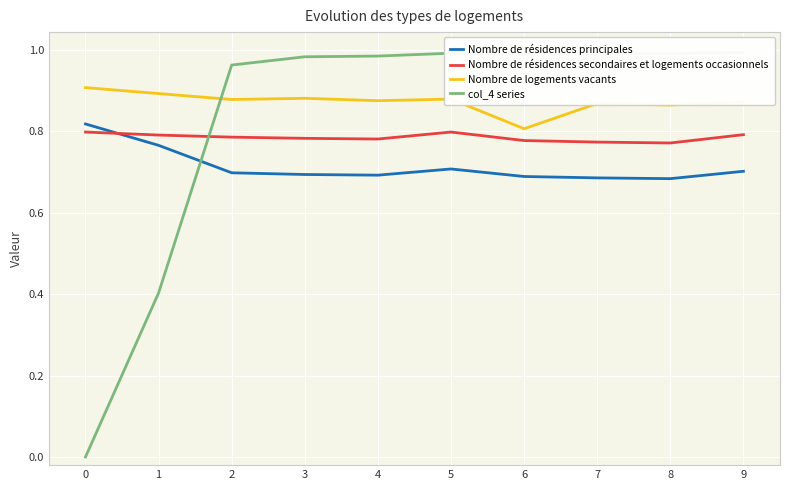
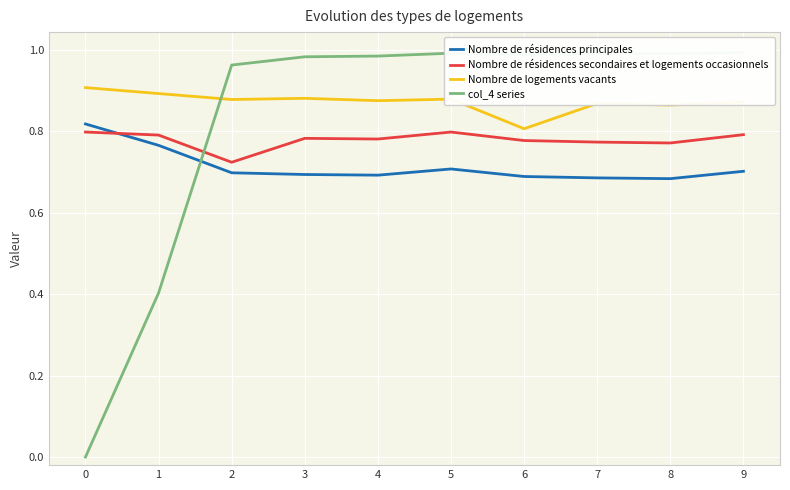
  {
    "Nombre de résidences principales": {
      "0": 0.82,
      "1": 0.77,
      "2": 0.70,
      "3": 0.69,
      "4": 0.69,
      "5": 0.71,
      "6": 0.69,
      "7": 0.69,
      "8": 0.68,
      "9": 0.70
    },
    "Nombre de résidences secondaires et logements occasionnels": {
      "0": 0.80,
      "1": 0.79,
-     "2": 0.79,
+     "2": 0.72,
      "3": 0.78,
      "4": 0.78,
      "5": 0.80,
      "6": 0.78,
      "7": 0.77,
      "8": 0.77,
      "9": 0.79
    },
    "Nombre de logements vacants": {
      "0": 0.91,
      "1": 0.89,
      "2": 0.88,
      "3": 0.88,
      "4": 0.88,
      "6": 0.81
    },
    "col_4 series": {
      "0": 0.00,
      "1": 0.40,
      "2": 0.96,
      "3": 0.98,
      "4": 0.99
    }
  }
